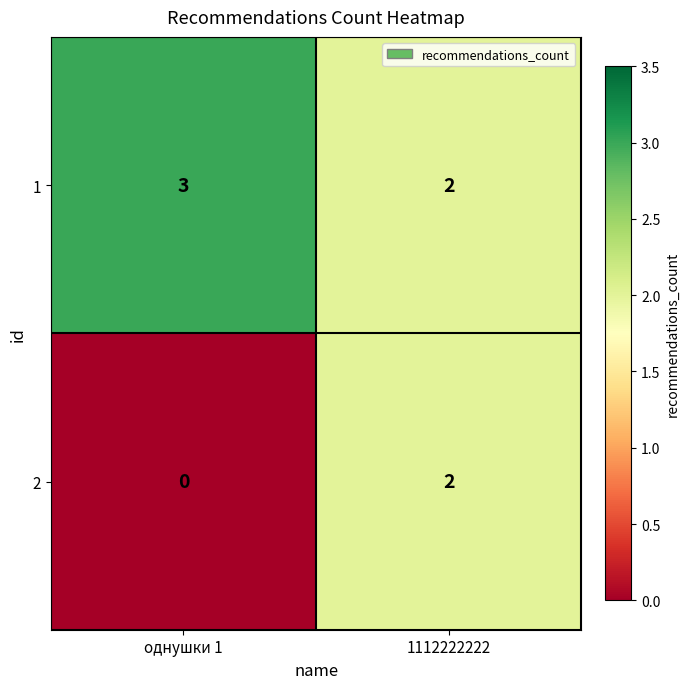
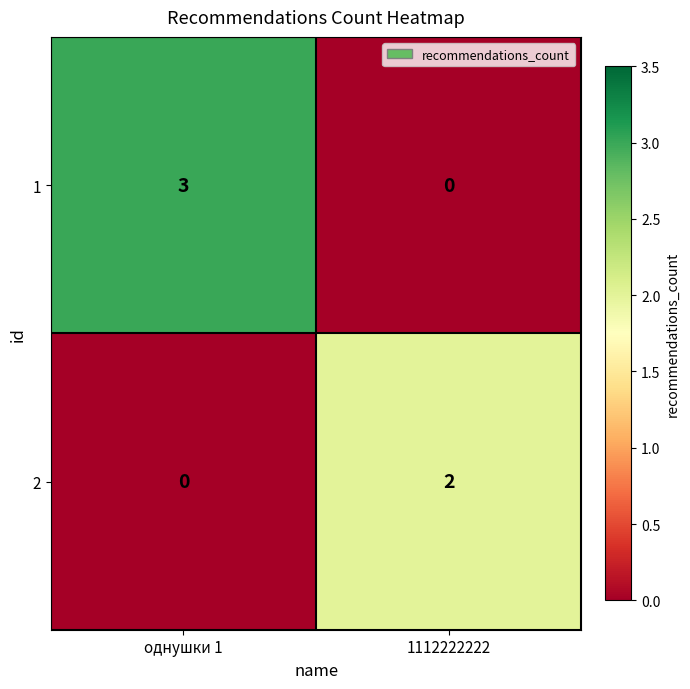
  {
    "1": {
      "однушки 1": 3,
-     "1112222222": 2
+     "1112222222": 0
    },
    "2": {
      "однушки 1": 0,
      "1112222222": 2
    }
  }
